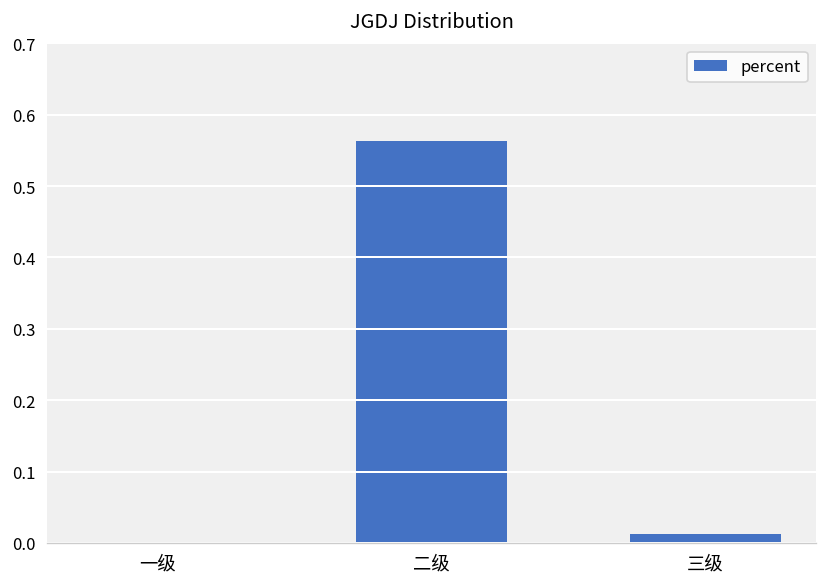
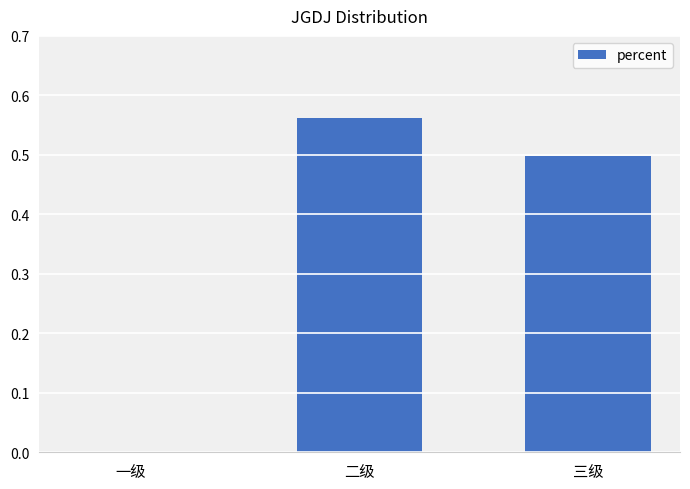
  {
    "一级": 0.00,
    "二级": 0.56,
-   "三级": 0.01
+   "三级": 0.50
  }
